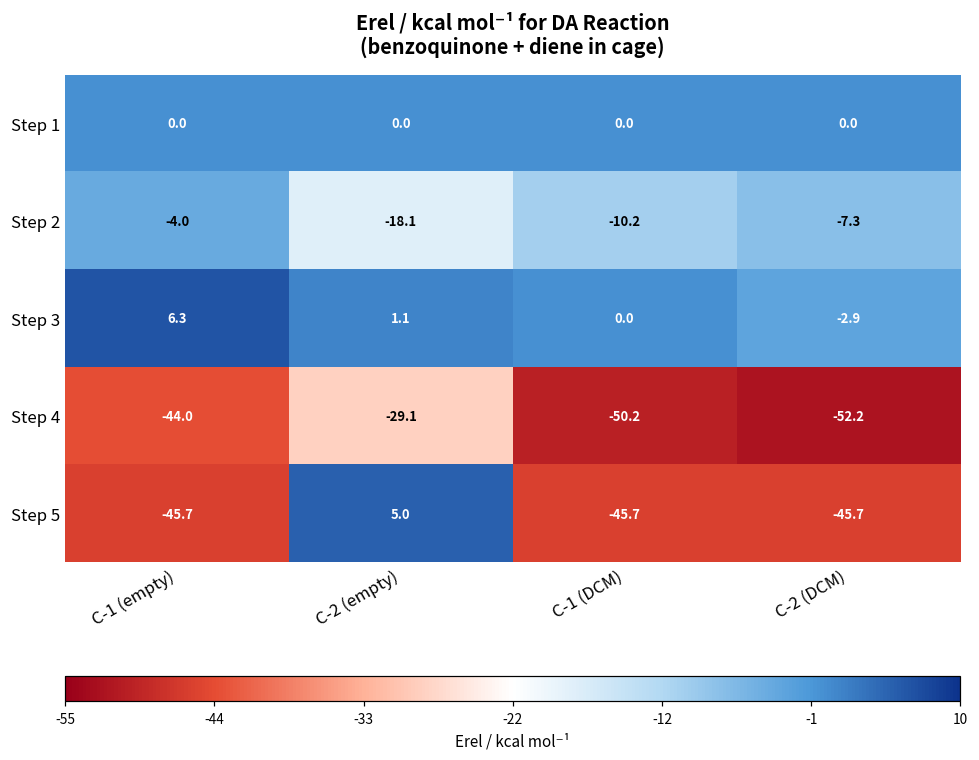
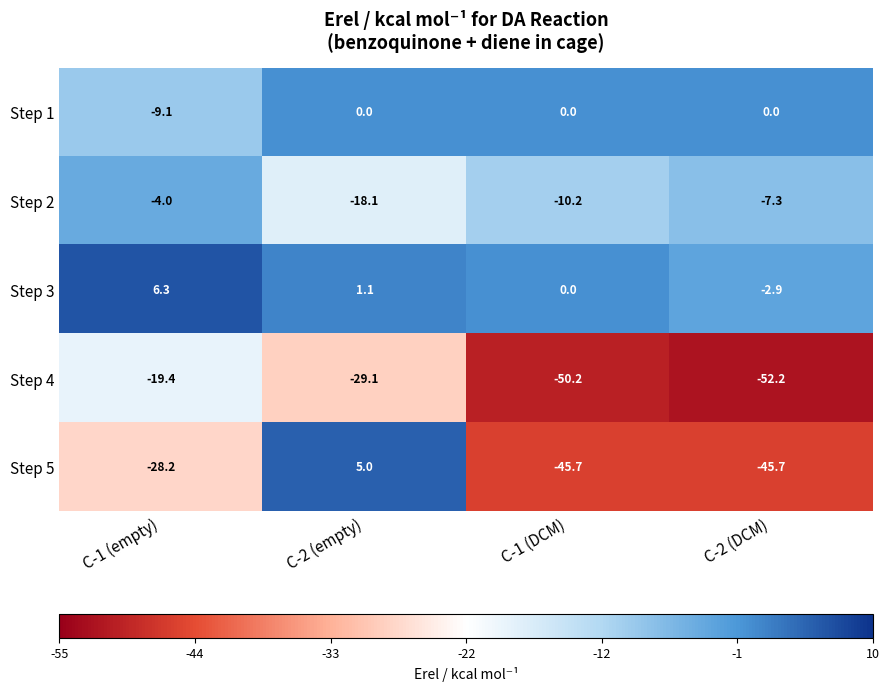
  {
    "Step 1": {
-     "C-1 (empty)": 0.0,
+     "C-1 (empty)": -9.1,
      "C-2 (empty)": 0.0,
      "C-1 (DCM)": 0.0,
      "C-2 (DCM)": 0.0
    },
    "Step 2": {
      "C-1 (empty)": -4.0,
      "C-2 (empty)": -18.1,
      "C-1 (DCM)": -10.2,
      "C-2 (DCM)": -7.3
    },
    "Step 3": {
      "C-1 (empty)": 6.3,
      "C-2 (empty)": 1.1,
      "C-1 (DCM)": 0.0,
      "C-2 (DCM)": -2.9
    },
    "Step 4": {
-     "C-1 (empty)": -44.0,
+     "C-1 (empty)": -19.4,
      "C-2 (empty)": -29.1,
      "C-1 (DCM)": -50.2,
      "C-2 (DCM)": -52.2
    },
    "Step 5": {
-     "C-1 (empty)": -45.7,
+     "C-1 (empty)": -28.2,
      "C-2 (empty)": 5.0,
      "C-1 (DCM)": -45.7,
      "C-2 (DCM)": -45.7
    }
  }
